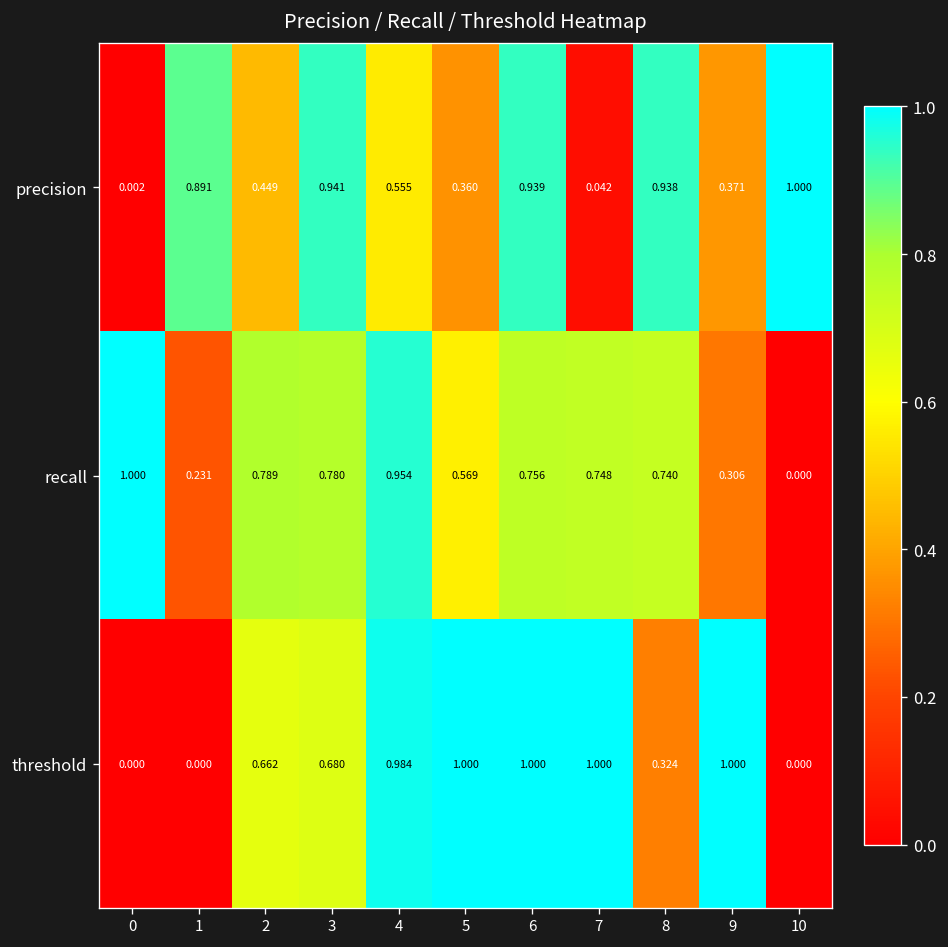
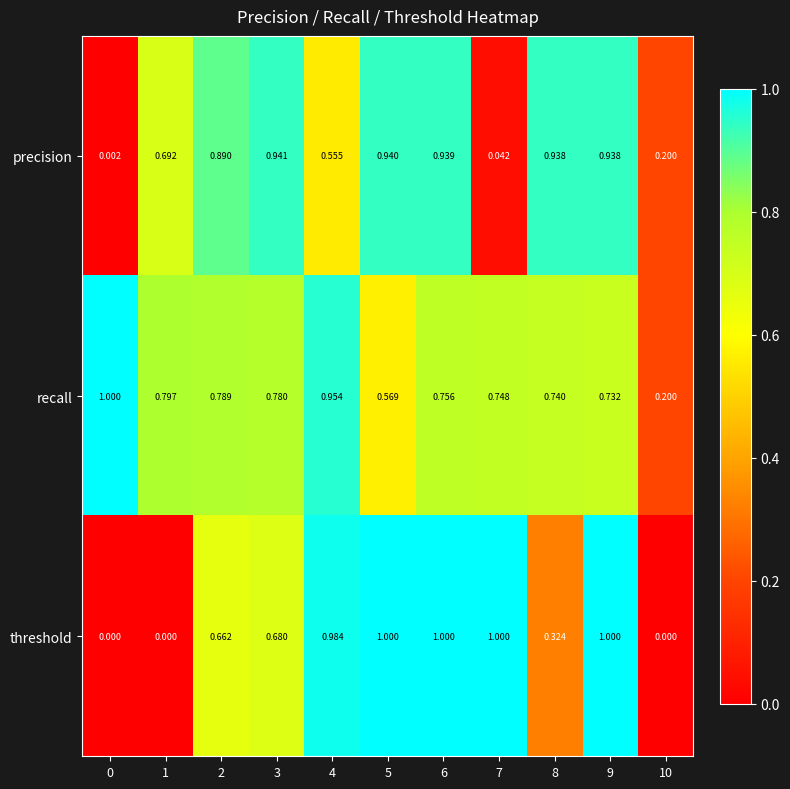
  {
    "precision": {
      "0": 0.002,
-     "1": 0.891,
-     "2": 0.449,
+     "1": 0.692,
+     "2": 0.890,
      "3": 0.941,
      "4": 0.555,
-     "5": 0.360,
+     "5": 0.940,
      "6": 0.939,
      "7": 0.042,
      "8": 0.938,
-     "9": 0.371,
-     "10": 1.000
+     "9": 0.938,
+     "10": 0.200
    },
    "recall": {
      "0": 1.000,
-     "1": 0.231,
+     "1": 0.797,
      "2": 0.789,
      "3": 0.780,
      "4": 0.954,
      "5": 0.569,
      "6": 0.756,
      "7": 0.748,
      "8": 0.740,
-     "9": 0.306,
-     "10": 0.000
+     "9": 0.732,
+     "10": 0.200
    },
    "threshold": {
      "0": 0.000,
      "1": 0.000,
      "2": 0.662,
      "3": 0.680,
      "4": 0.984,
      "5": 1.000,
      "6": 1.000,
      "7": 1.000,
      "8": 0.324,
      "9": 1.000,
      "10": 0.000
    }
  }
